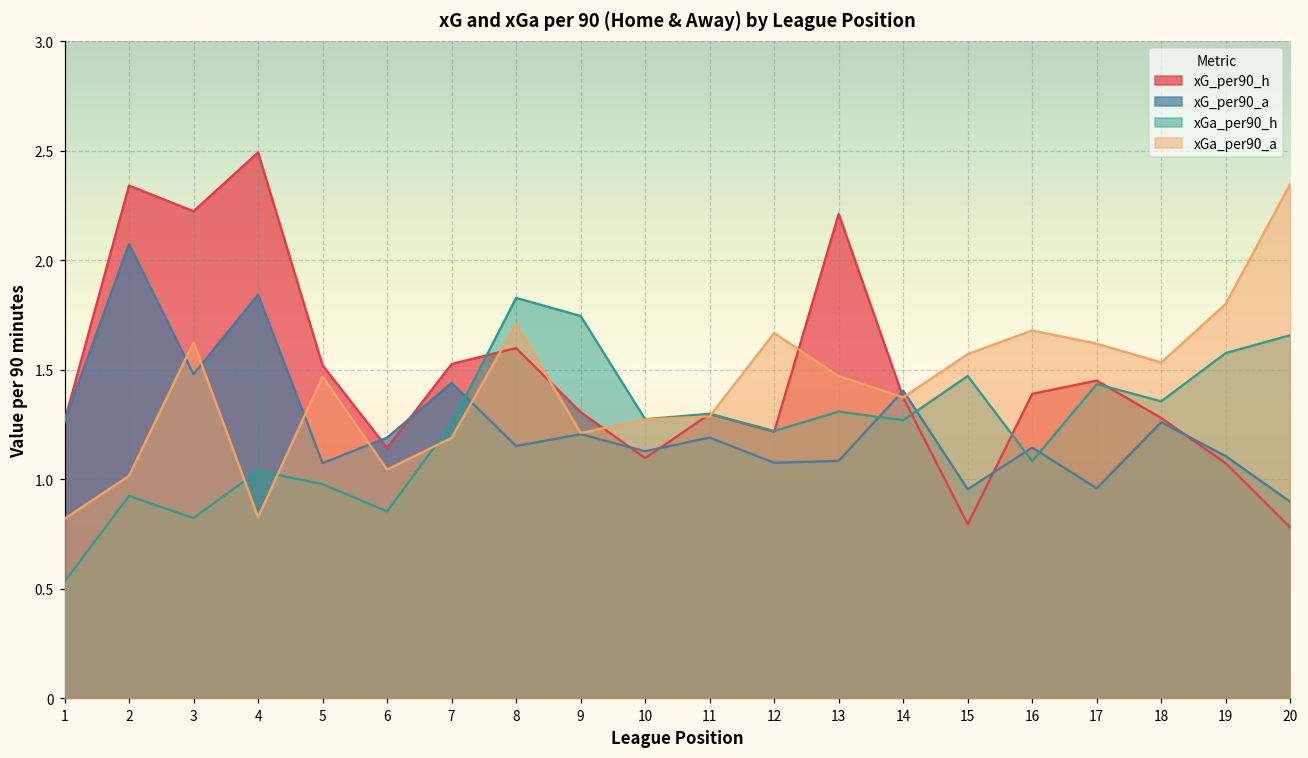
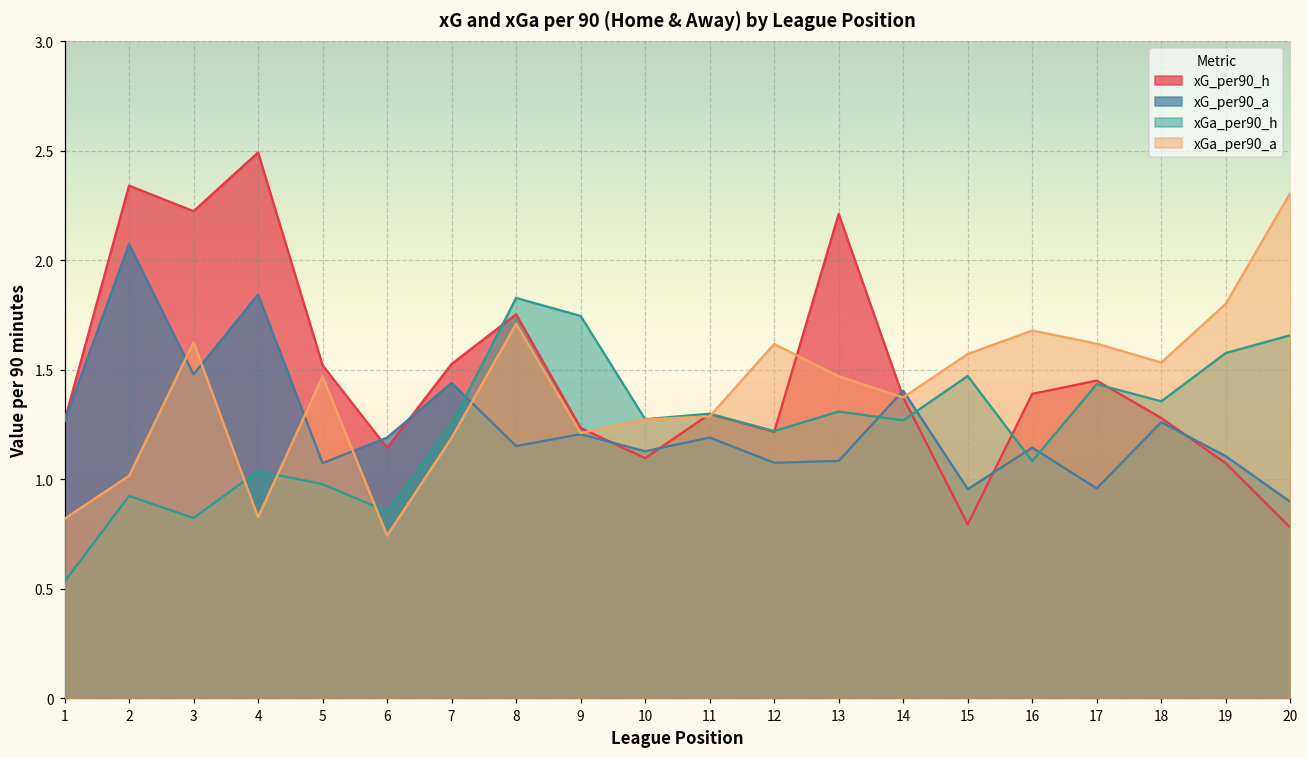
  {
    "xG_per90_h": {
      "2": 2.34,
      "3": 2.22,
      "4": 2.49,
      "5": 1.52,
      "6": 1.14,
      "7": 1.53,
-     "8": 1.60,
-     "9": 1.31,
+     "8": 1.75,
+     "9": 1.23,
      "10": 1.10,
      "13": 2.21,
      "15": 0.79,
      "16": 1.39,
      "17": 1.45,
      "18": 1.28,
      "19": 1.07,
      "20": 0.78
    },
    "xGa_per90_a": {
      "1": 0.82,
      "2": 1.02,
      "3": 1.63,
      "4": 0.83,
      "5": 1.47,
-     "6": 1.04,
+     "6": 0.74,
      "7": 1.19,
      "8": 1.71,
-     "12": 1.67,
+     "12": 1.62,
      "13": 1.47,
      "15": 1.57,
      "16": 1.68,
      "17": 1.62,
      "18": 1.53,
      "19": 1.80,
-     "20": 2.35
+     "20": 2.31
    }
  }
